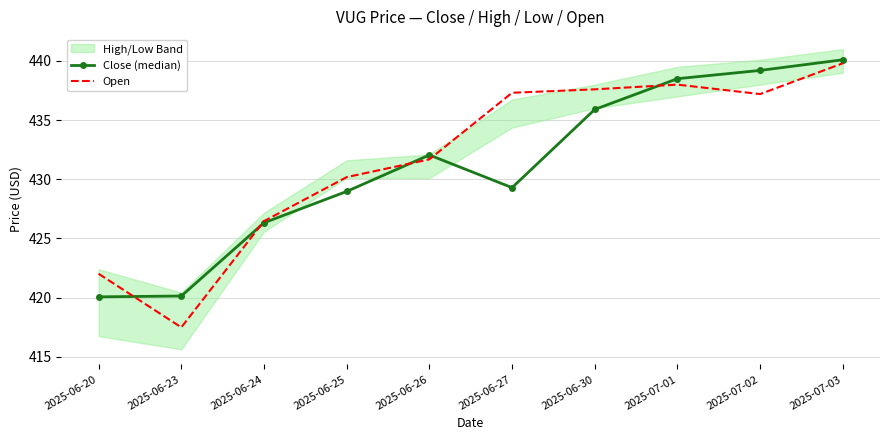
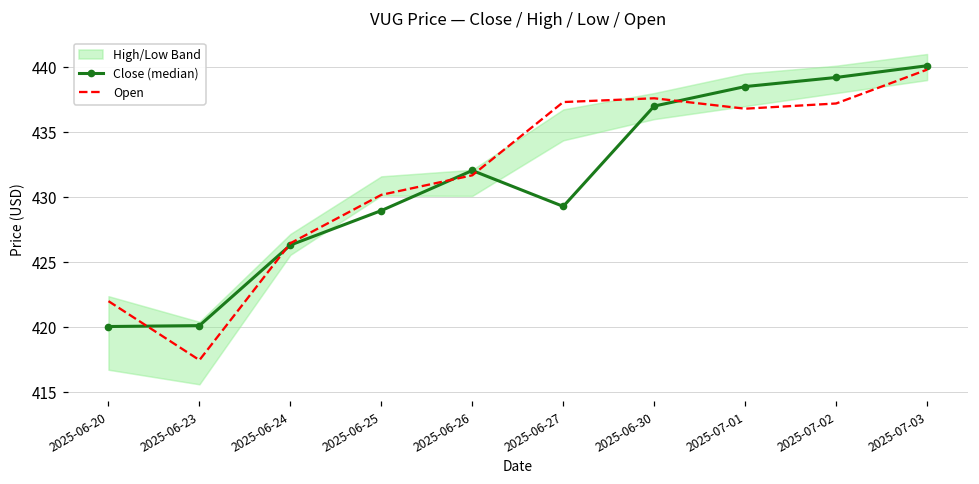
  {
    "Close (median)": {
      "2025-06-20": 420.1,
      "2025-06-23": 420.1,
      "2025-06-25": 429.0,
      "2025-06-27": 429.3,
-     "2025-06-30": 435.9,
+     "2025-06-30": 437.0,
      "2025-07-01": 438.5,
      "2025-07-02": 439.2,
      "2025-07-03": 440.1
    },
    "Open": {
      "2025-06-20": 422.0,
      "2025-06-23": 417.5,
      "2025-06-25": 430.2,
      "2025-06-26": 431.7,
      "2025-06-27": 437.3,
      "2025-06-30": 437.6,
-     "2025-07-01": 438.0,
+     "2025-07-01": 436.8,
      "2025-07-02": 437.2,
      "2025-07-03": 439.8
    }
  }
